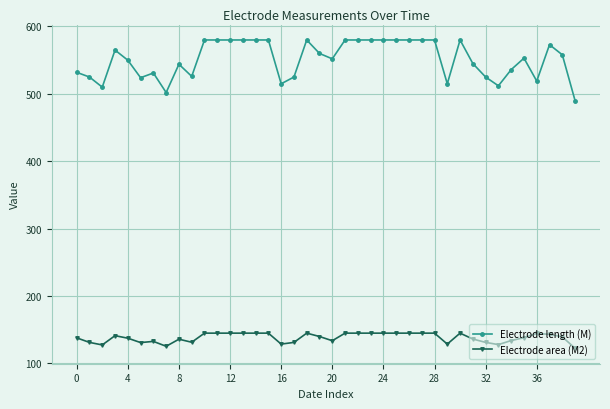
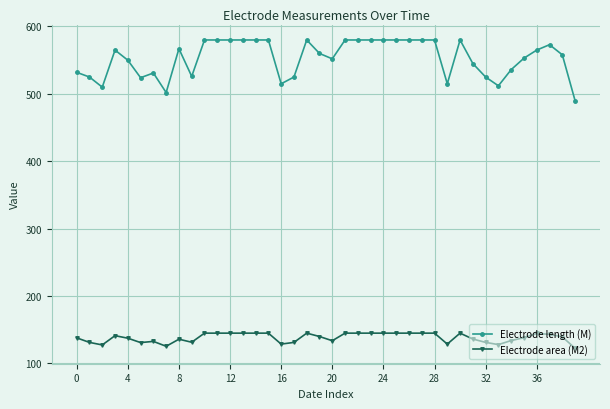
  {
    "Electrode length (M)": {
      "0": 530,
      "4": 550,
-     "8": 540,
+     "8": 570,
      "12": 580,
      "16": 520,
      "20": 550,
      "24": 580,
      "28": 580,
      "32": 530,
-     "36": 520
+     "36": 570
    },
    "Electrode area (M2)": {
      "0": 140,
      "4": 140,
      "8": 140,
      "12": 150,
      "16": 130,
      "20": 130,
      "24": 150,
      "28": 150
    }
  }
